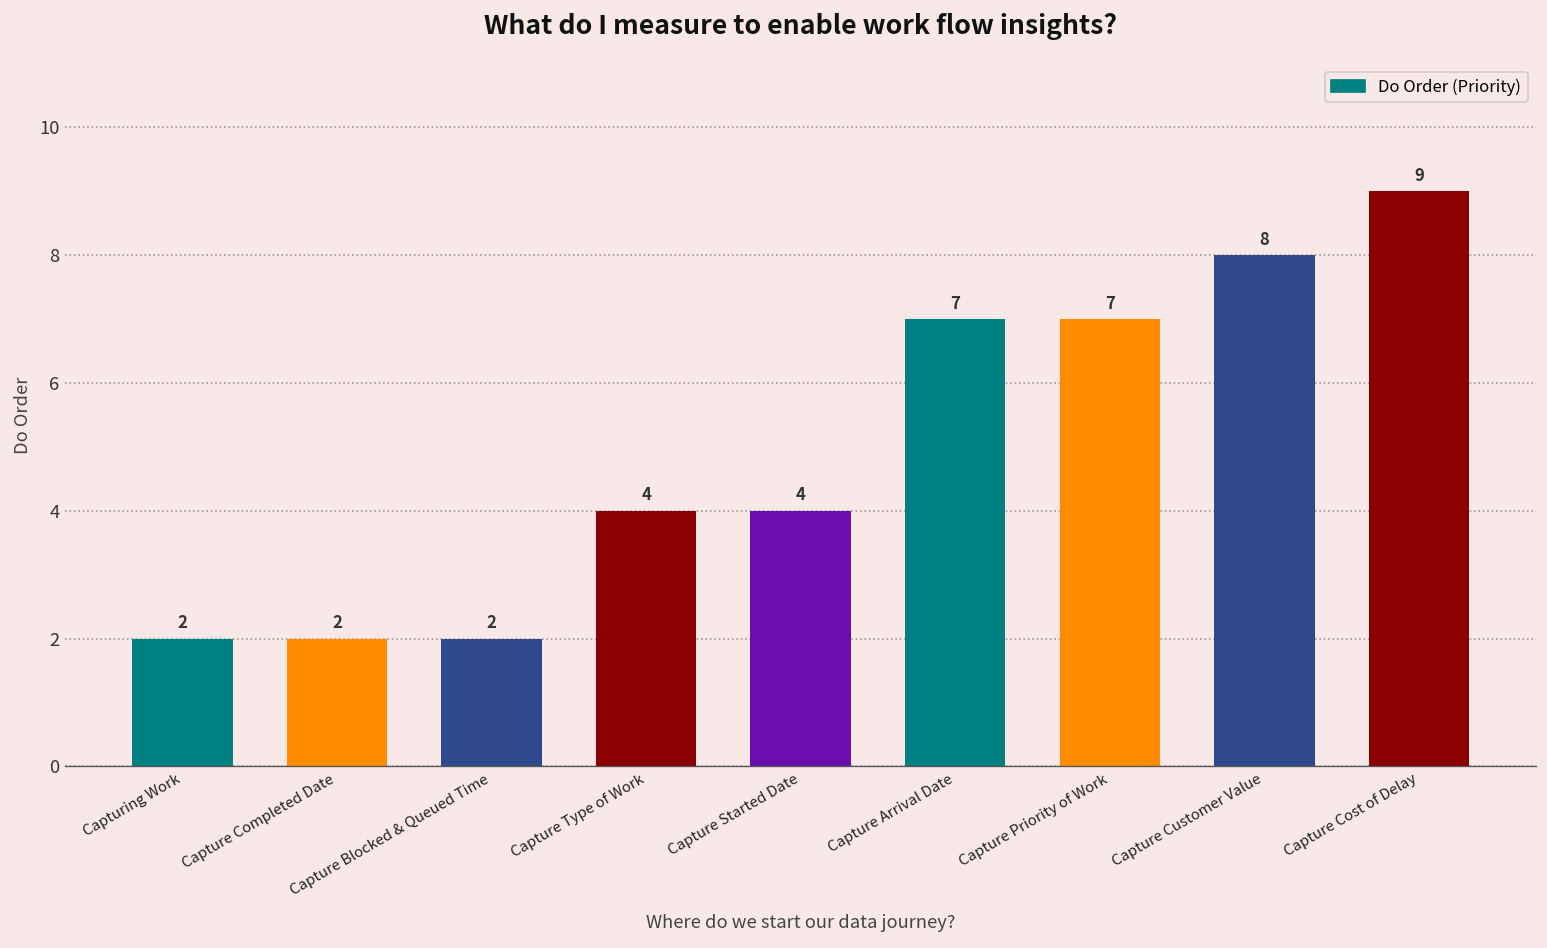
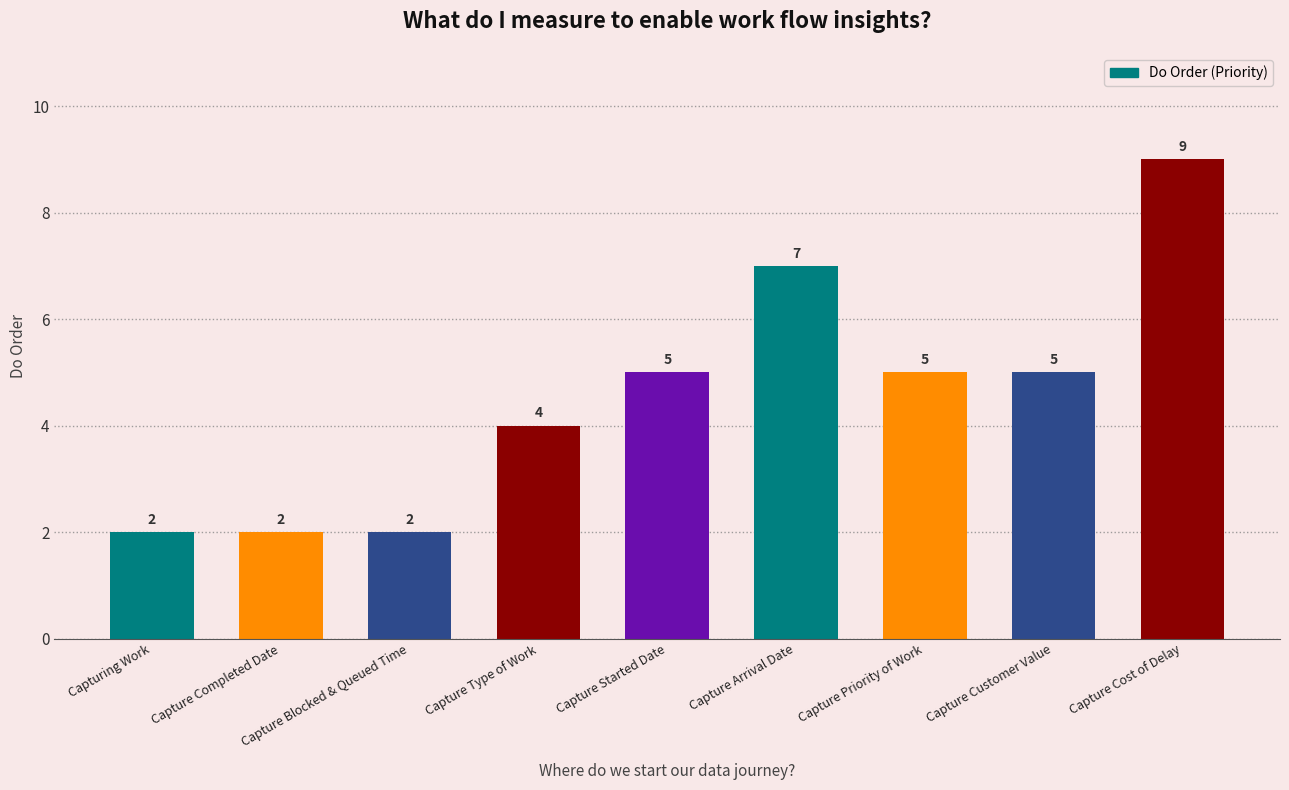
  {
    "Capturing Work": 2,
    "Capture Completed Date": 2,
    "Capture Blocked & Queued Time": 2,
    "Capture Type of Work": 4,
-   "Capture Started Date": 4,
+   "Capture Started Date": 5,
    "Capture Arrival Date": 7,
-   "Capture Priority of Work": 7,
-   "Capture Customer Value": 8,
+   "Capture Priority of Work": 5,
+   "Capture Customer Value": 5,
    "Capture Cost of Delay": 9
  }
